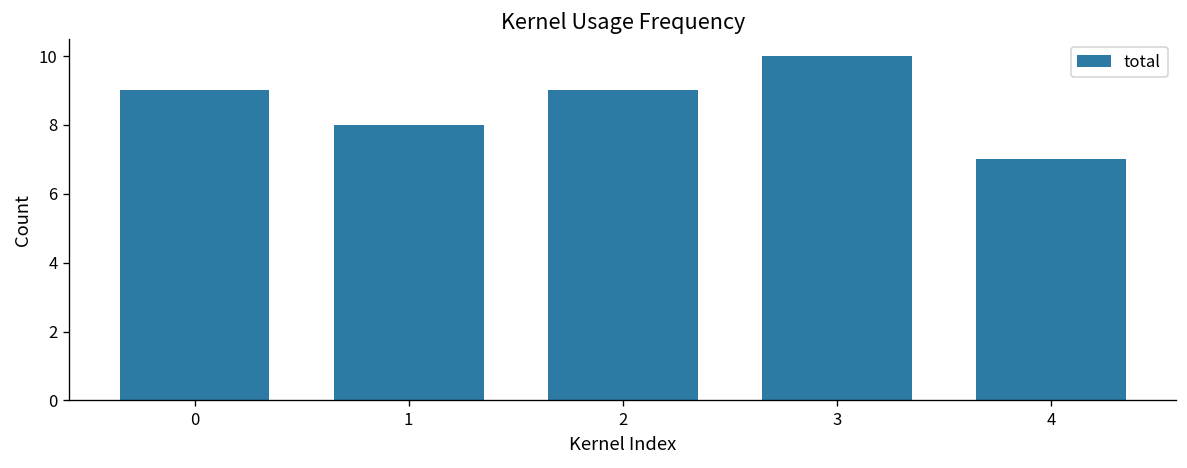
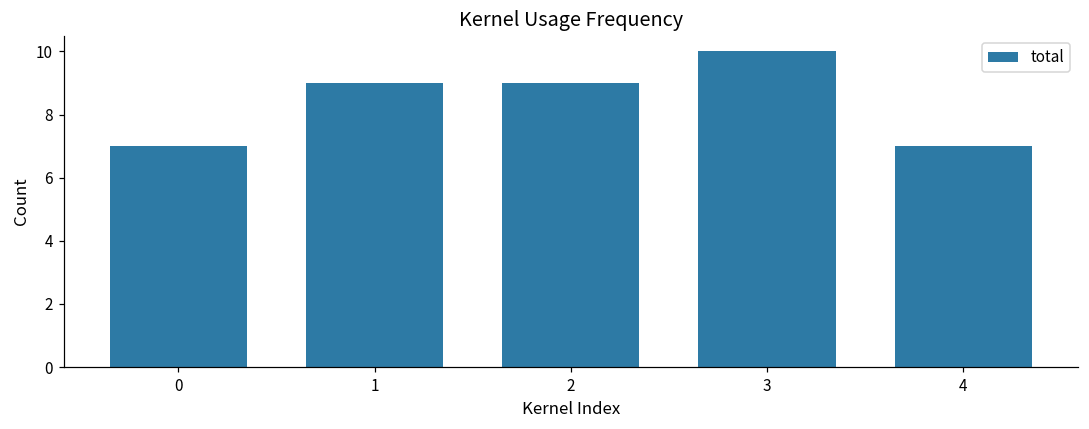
  {
-   "0": 9,
-   "1": 8,
+   "0": 7,
+   "1": 9,
    "2": 9,
    "3": 10,
    "4": 7
  }
